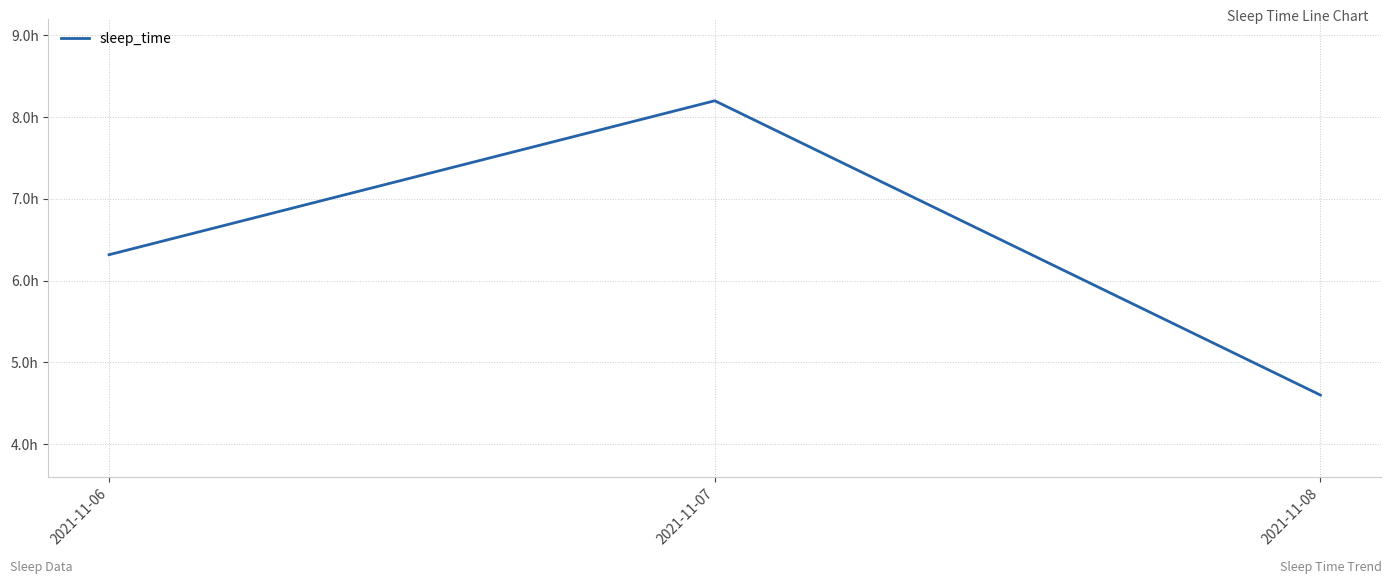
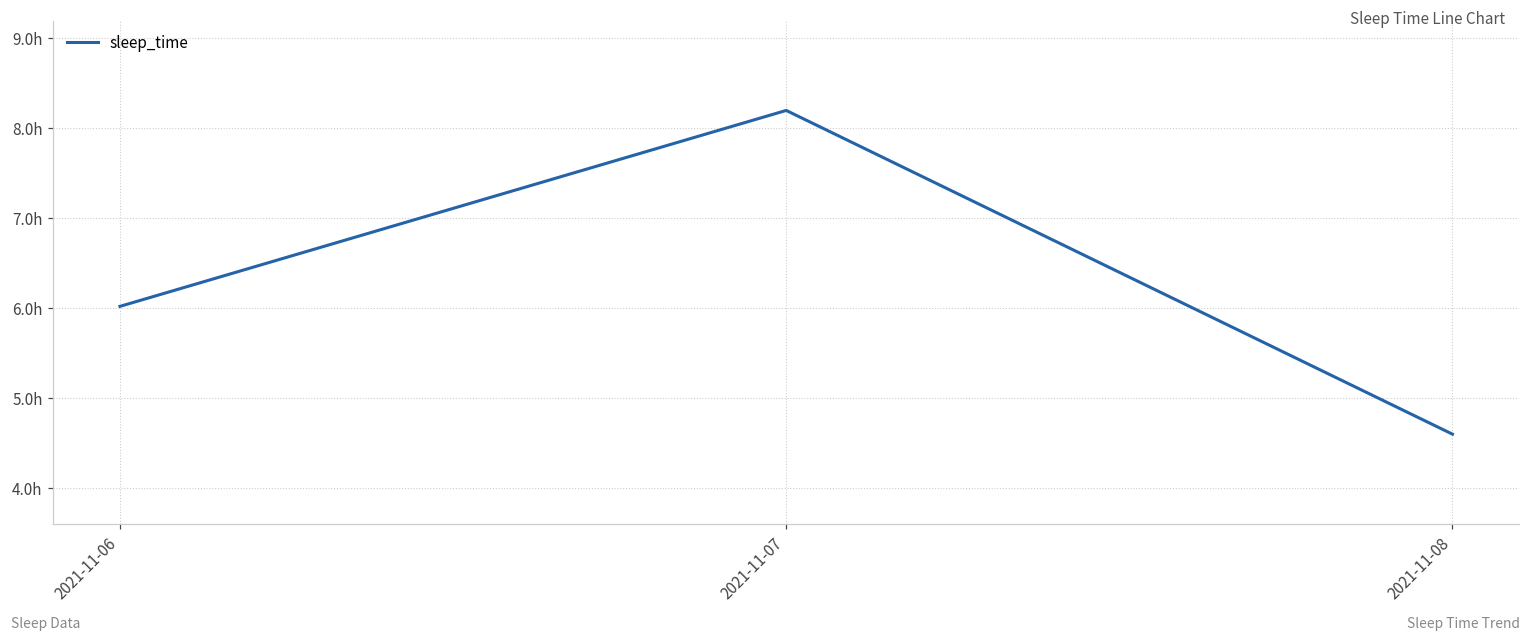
  {
-   "2021-11-06": "6.3h",
+   "2021-11-06": "6.0h",
    "2021-11-07": "8.2h",
    "2021-11-08": "4.6h"
  }
